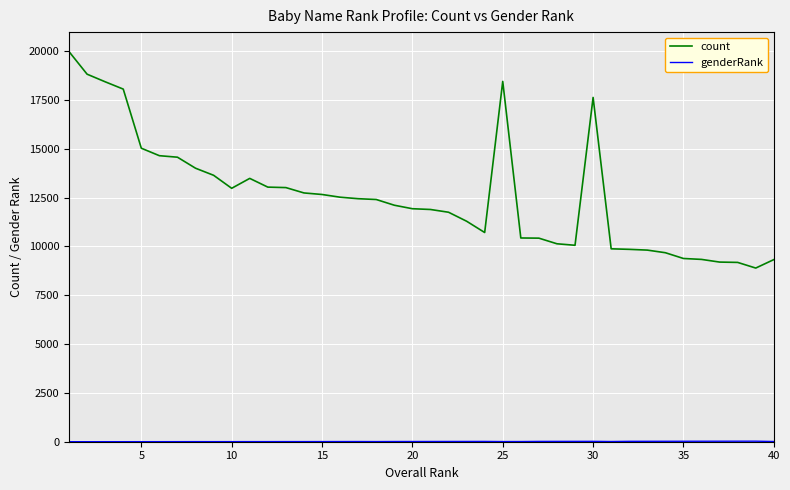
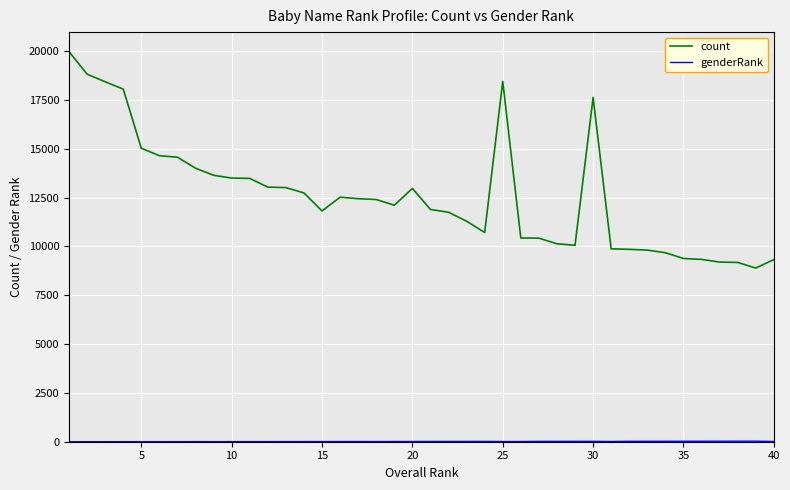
  {
    "count": {
      "5": 15000,
-     "10": 13000,
-     "15": 12700,
-     "20": 11900,
+     "10": 13500,
+     "15": 11800,
+     "20": 13000,
      "25": 18400,
      "30": 17600,
      "35": 9400,
      "40": 9300
    },
    "genderRank": {
      "5": 0,
      "10": 0,
      "15": 0,
      "20": 0,
      "25": 0,
      "30": 0,
      "35": 0,
      "40": 0
    }
  }
